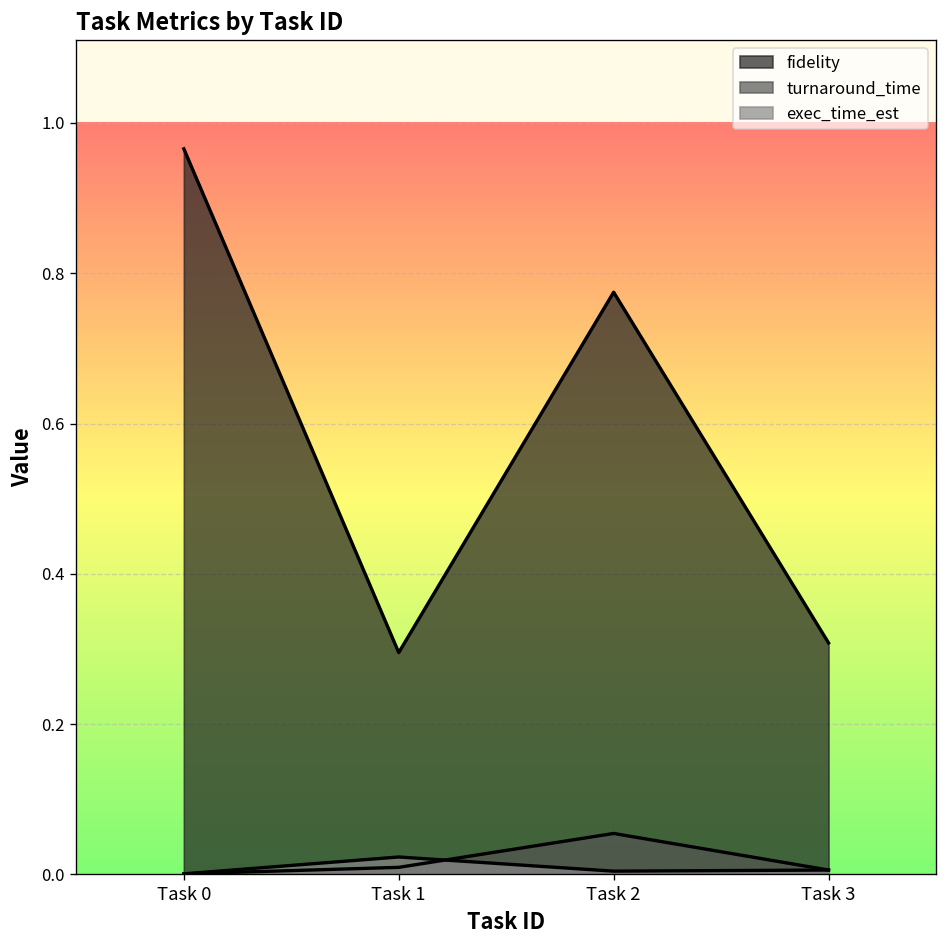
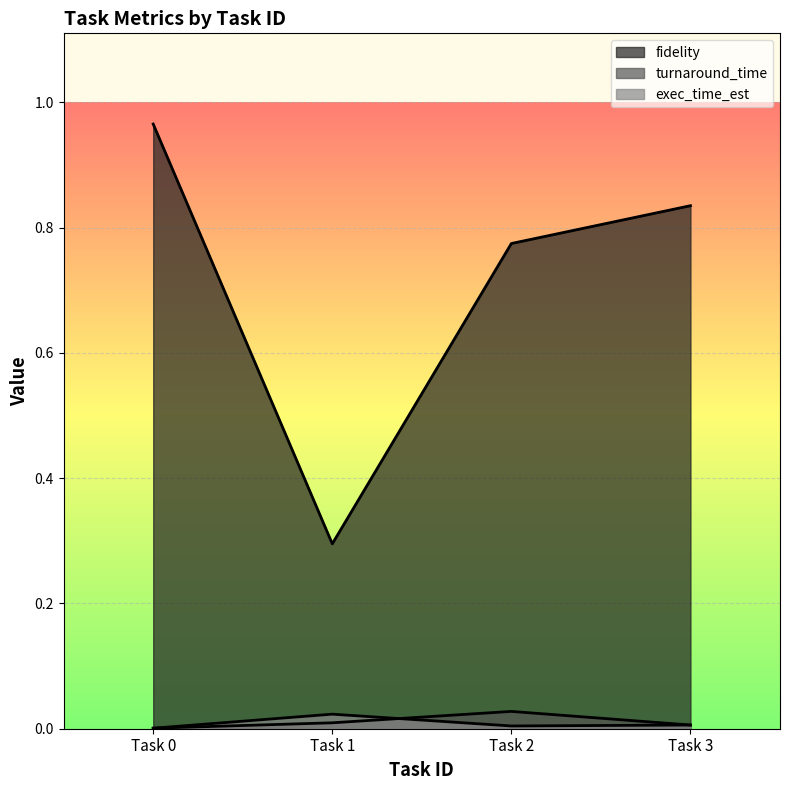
  {
    "fidelity": {
      "Task 0": 0.97,
      "Task 1": 0.30,
      "Task 2": 0.77,
-     "Task 3": 0.31
+     "Task 3": 0.84
    },
    "turnaround_time": {
      "Task 1": 0.01,
-     "Task 2": 0.05
+     "Task 2": 0.03
    },
    "exec_time_est": {
      "Task 1": 0.02,
      "Task 2": 0.00
    }
  }
